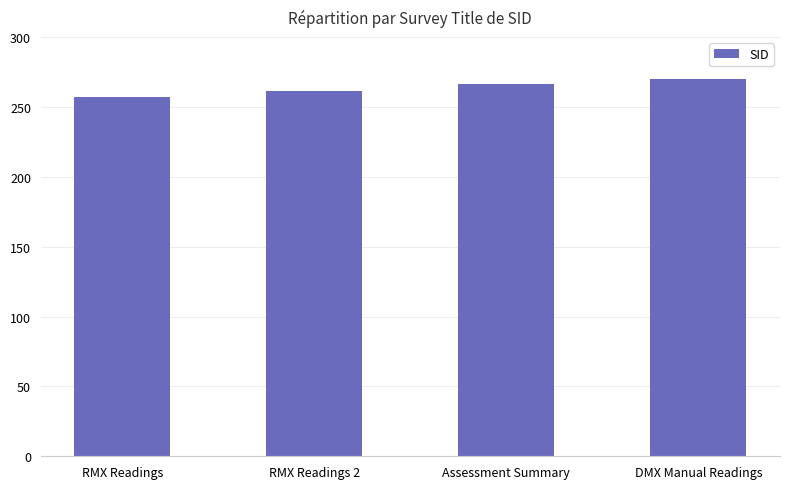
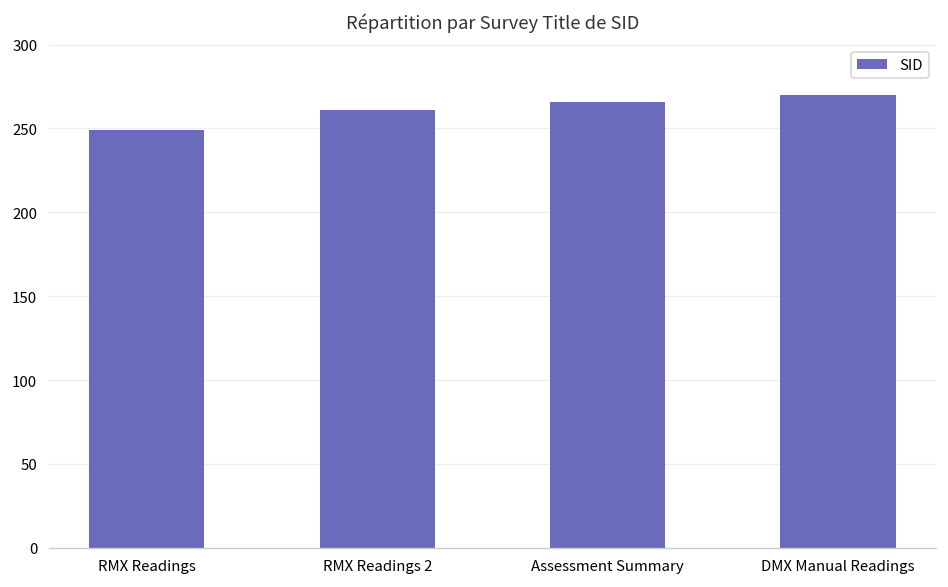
  {
-   "RMX Readings": 257,
+   "RMX Readings": 249,
    "RMX Readings 2": 261,
    "Assessment Summary": 266,
    "DMX Manual Readings": 270
  }
